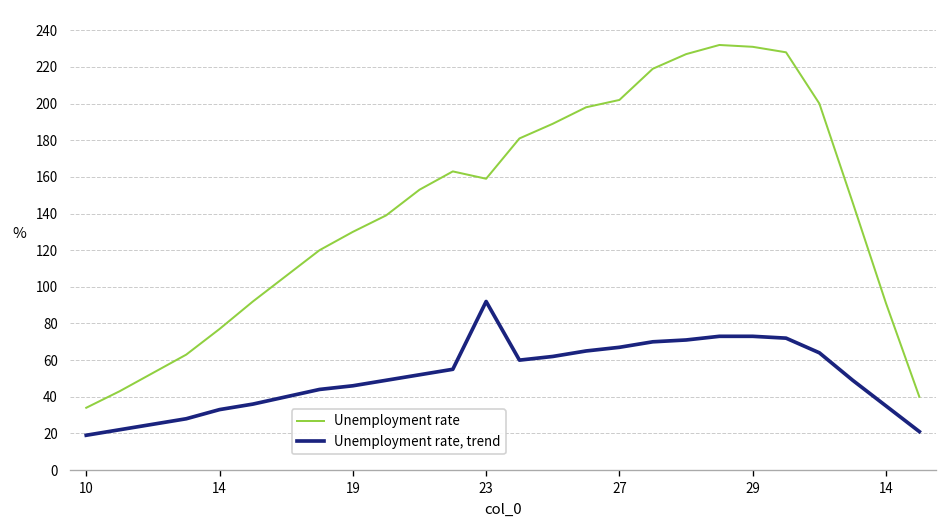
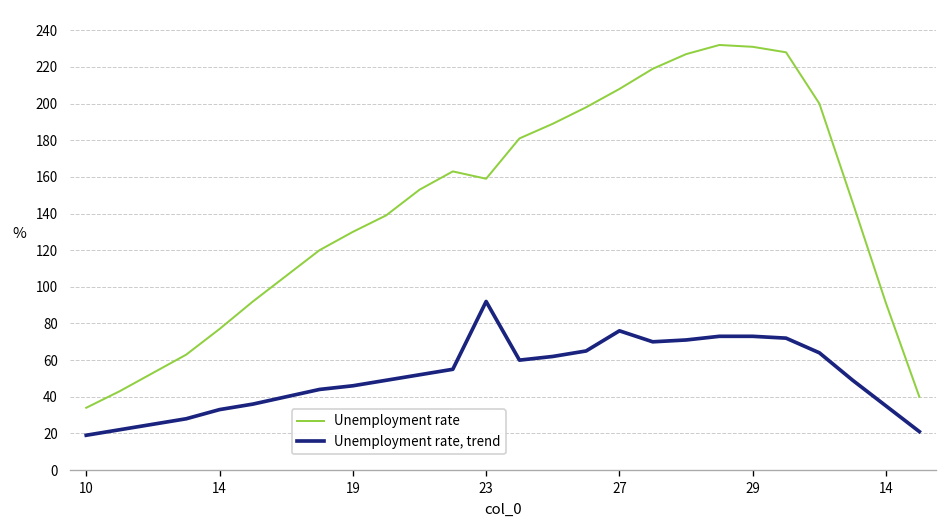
  {
    "Unemployment rate": {
      "10": 34,
      "23": 159,
-     "27": 202
+     "27": 208
    },
    "Unemployment rate, trend": {
      "10": 19,
      "23": 92,
-     "27": 67
+     "27": 76
    }
  }
